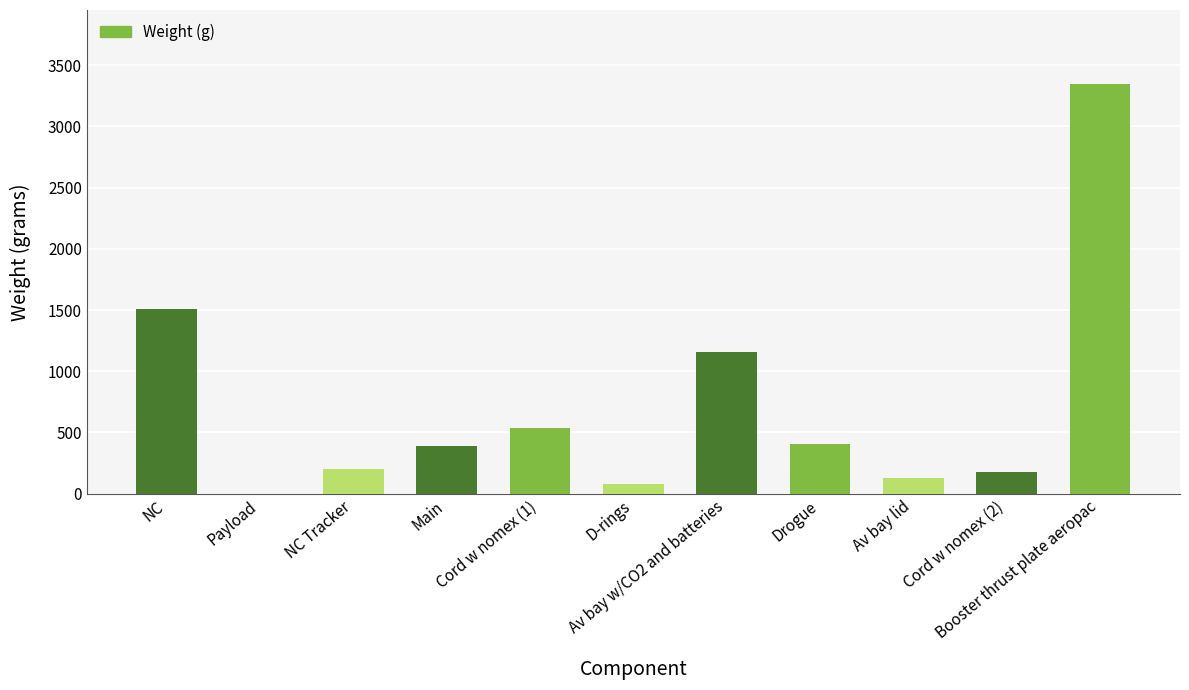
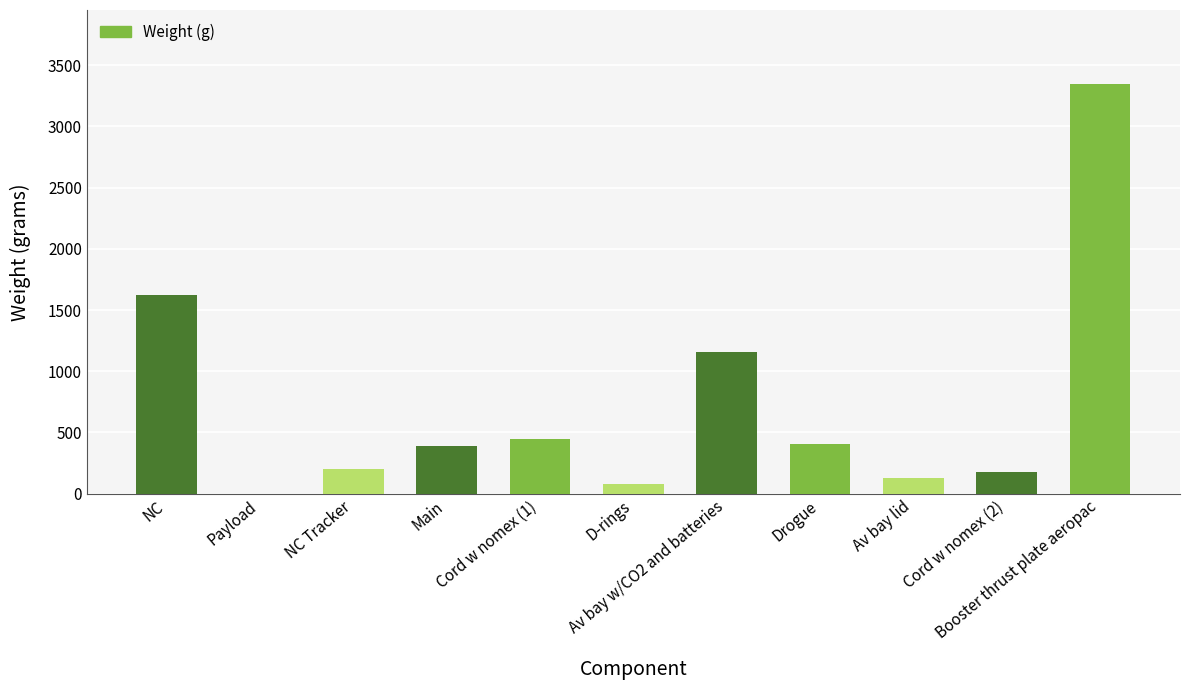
  {
-   "NC": 1510,
+   "NC": 1630,
    "Payload": 0,
    "NC Tracker": 200,
    "Main": 390,
-   "Cord w nomex (1)": 540,
+   "Cord w nomex (1)": 450,
    "D-rings": 80,
    "Av bay w/CO2 and batteries": 1160,
    "Drogue": 410,
    "Av bay lid": 130,
    "Cord w nomex (2)": 180,
    "Booster thrust plate aeropac": 3350
  }
